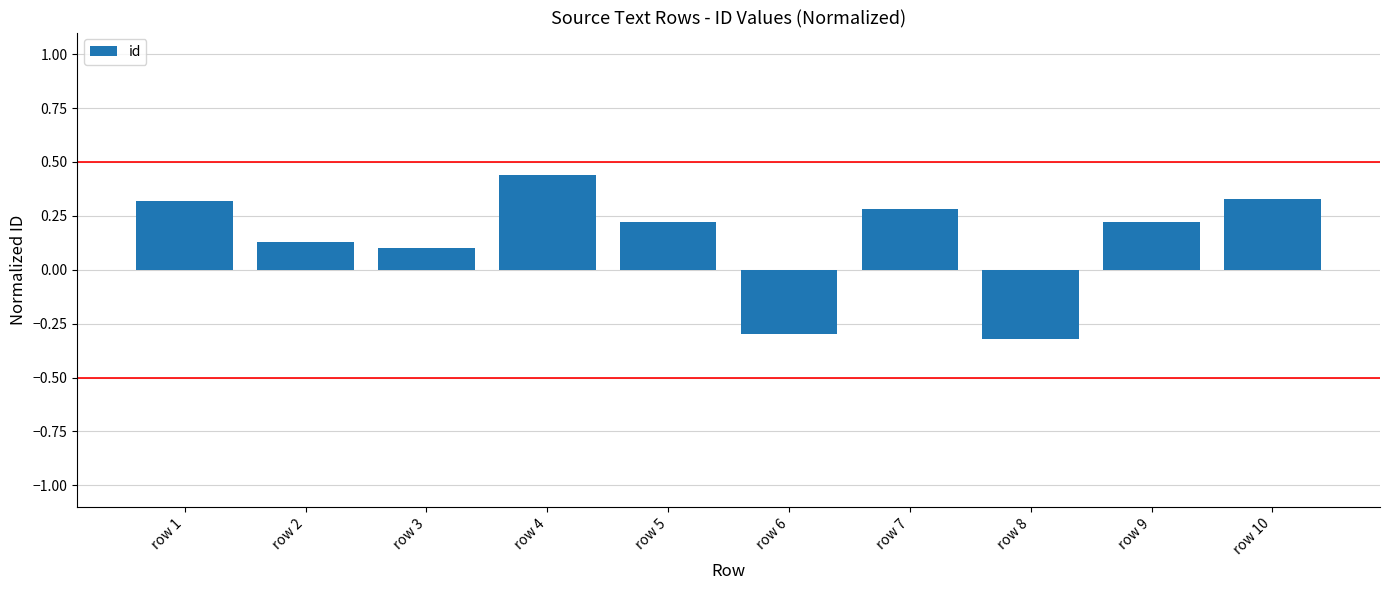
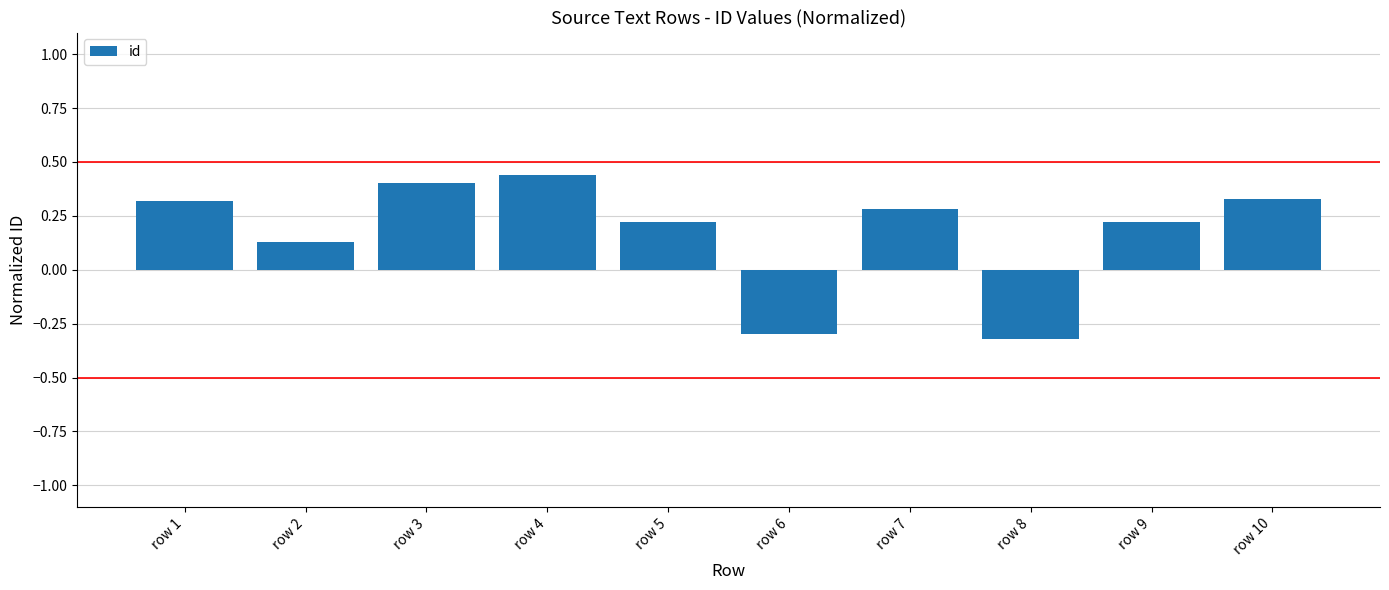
  {
    "row 1": 0.32,
    "row 2": 0.13,
-   "row 3": 0.1,
+   "row 3": 0.4,
    "row 4": 0.44,
    "row 5": 0.22,
    "row 6": -0.3,
    "row 7": 0.28,
    "row 8": -0.32,
    "row 9": 0.22,
    "row 10": 0.33
  }
